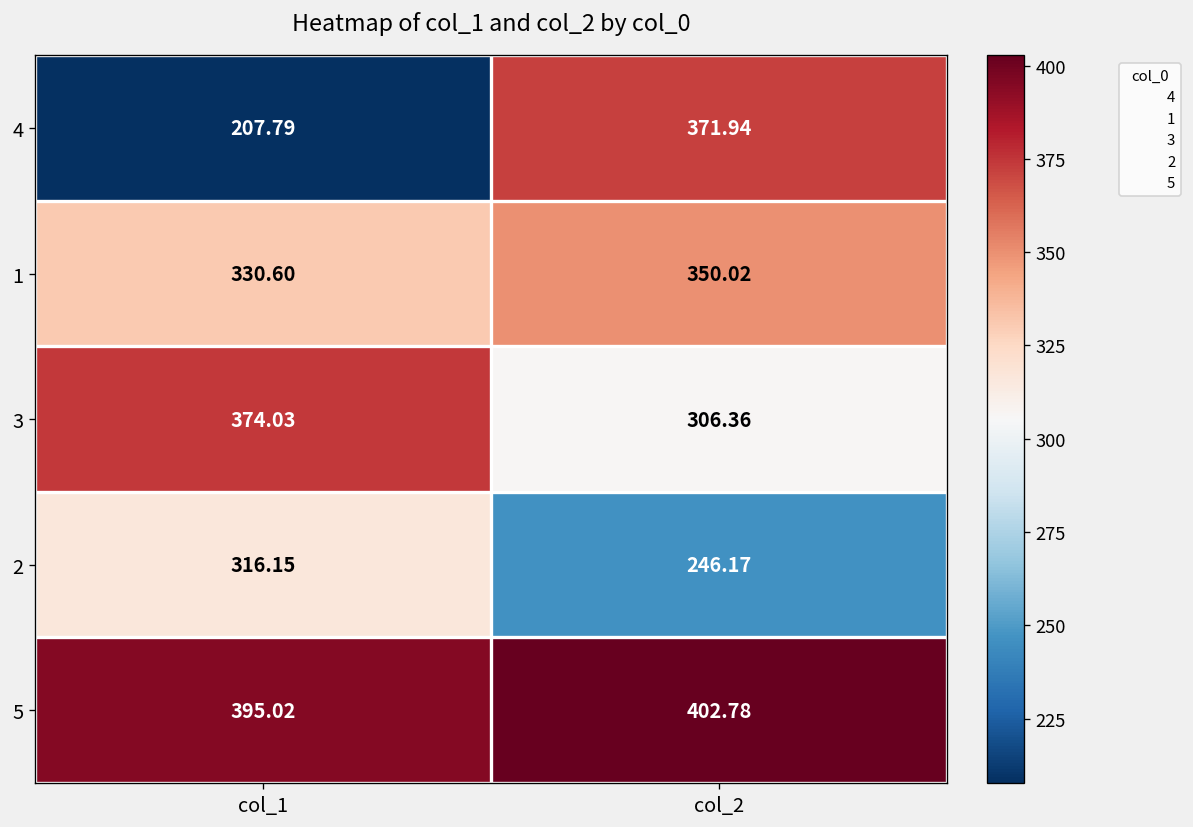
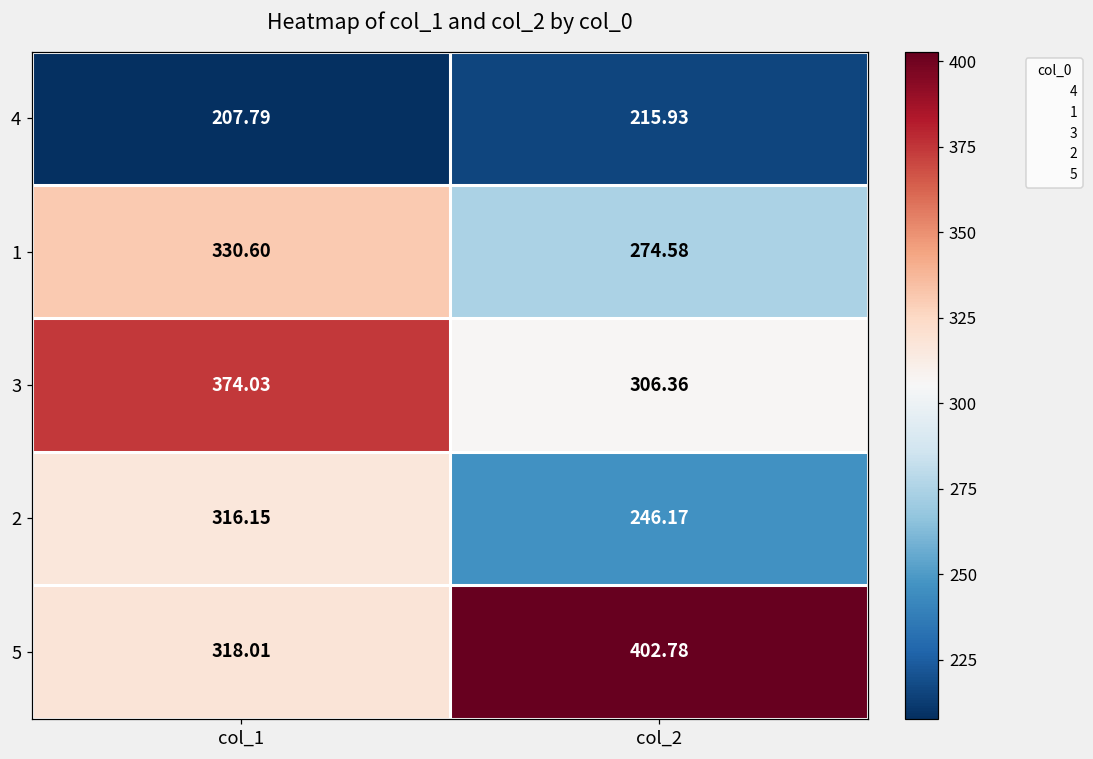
  {
    "4": {
      "col_1": 207.79,
-     "col_2": 371.94
+     "col_2": 215.93
    },
    "1": {
      "col_1": 330.60,
-     "col_2": 350.02
+     "col_2": 274.58
    },
    "3": {
      "col_1": 374.03,
      "col_2": 306.36
    },
    "2": {
      "col_1": 316.15,
      "col_2": 246.17
    },
    "5": {
-     "col_1": 395.02,
+     "col_1": 318.01,
      "col_2": 402.78
    }
  }
